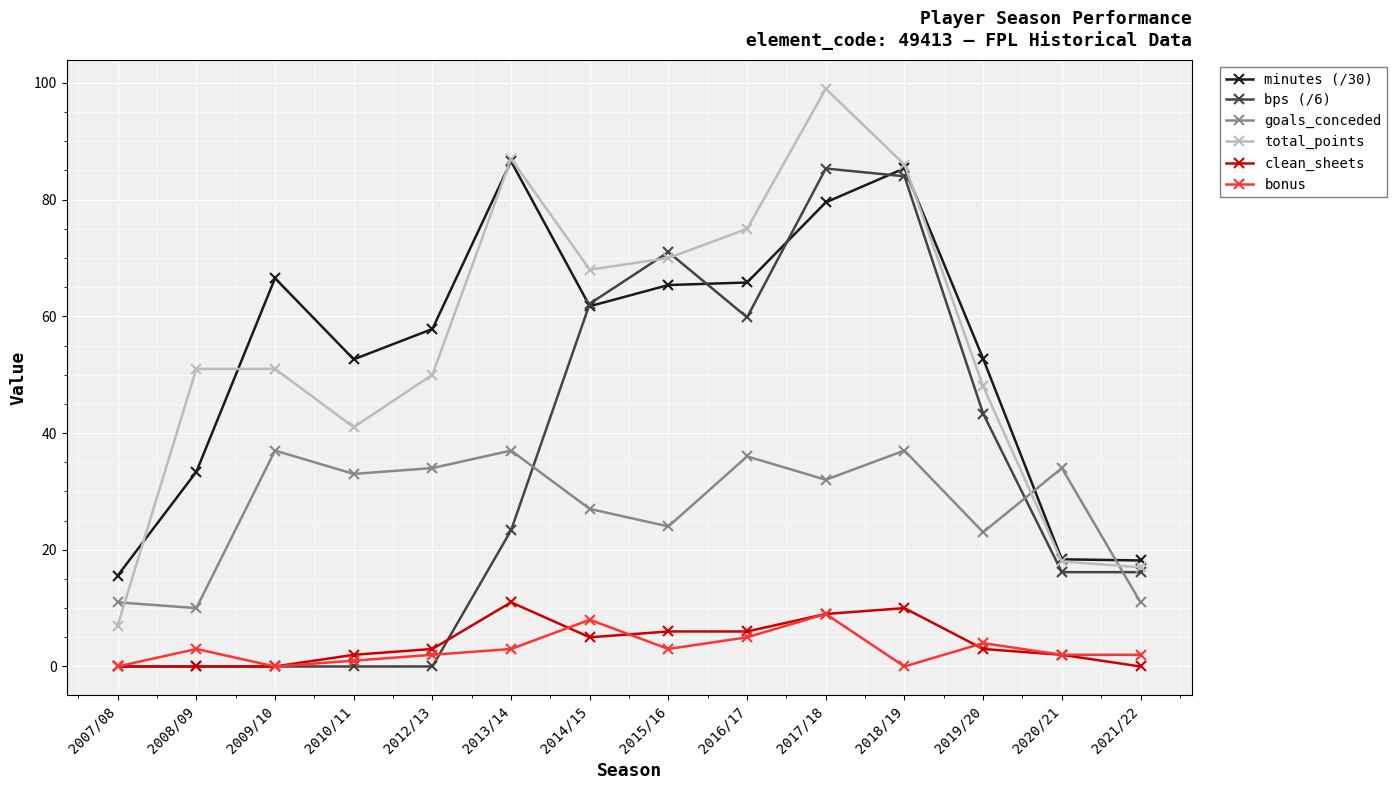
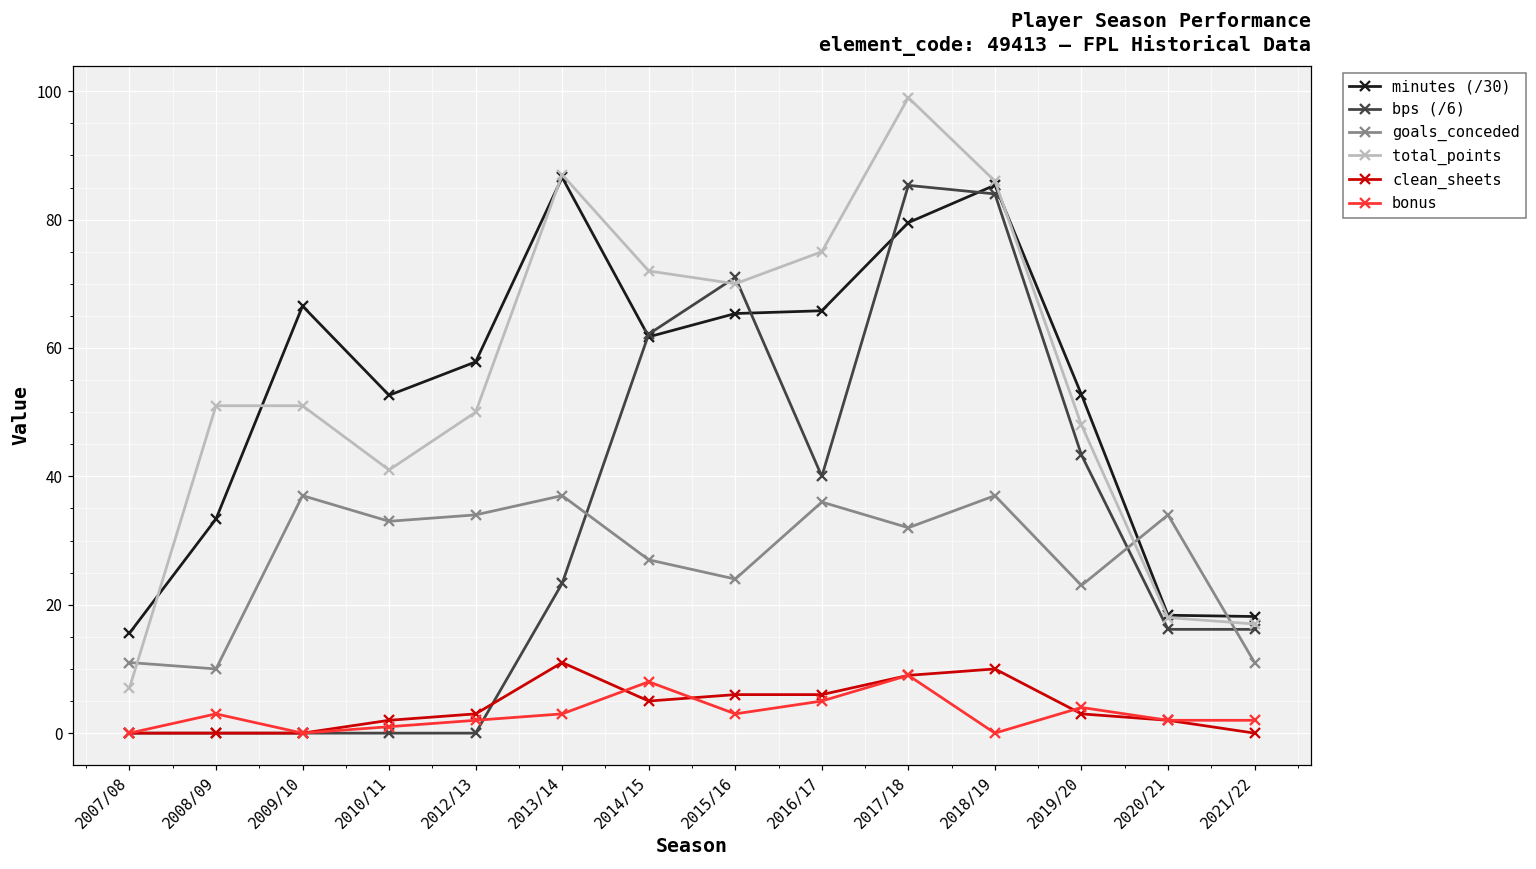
  {
    "minutes (/30)": {
      "2007/08": 16,
      "2008/09": 33,
      "2009/10": 67,
      "2010/11": 53,
      "2012/13": 58,
      "2015/16": 65,
      "2016/17": 66,
      "2017/18": 80,
      "2018/19": 85,
      "2019/20": 53,
      "2021/22": 18
    },
    "bps (/6)": {
      "2010/11": 0,
      "2012/13": 0,
      "2013/14": 23,
      "2015/16": 71,
-     "2016/17": 60,
+     "2016/17": 40,
      "2017/18": 85,
      "2018/19": 84,
      "2019/20": 43,
      "2020/21": 16,
      "2021/22": 16
    },
    "goals_conceded": {
      "2007/08": 11,
      "2008/09": 10,
      "2009/10": 37,
      "2010/11": 33,
      "2012/13": 34,
      "2013/14": 37,
      "2014/15": 27,
      "2015/16": 24,
      "2016/17": 36,
      "2017/18": 32,
      "2018/19": 37,
      "2019/20": 23,
      "2020/21": 34,
      "2021/22": 11
    },
    "total_points": {
      "2007/08": 7,
      "2008/09": 51,
      "2009/10": 51,
      "2010/11": 41,
      "2012/13": 50,
-     "2014/15": 68,
+     "2014/15": 72,
      "2015/16": 70,
      "2016/17": 75,
      "2017/18": 99,
      "2018/19": 86,
      "2019/20": 48,
      "2021/22": 17
    },
    "clean_sheets": {
      "2010/11": 2,
      "2012/13": 3,
      "2013/14": 11,
      "2014/15": 5,
      "2015/16": 6,
      "2016/17": 6,
      "2018/19": 10,
      "2019/20": 3,
      "2021/22": 0
    },
    "bonus": {
      "2008/09": 3,
      "2010/11": 1,
      "2012/13": 2,
      "2013/14": 3,
      "2014/15": 8,
      "2015/16": 3,
      "2016/17": 5,
      "2018/19": 0,
      "2019/20": 4,
      "2021/22": 2
    }
  }
